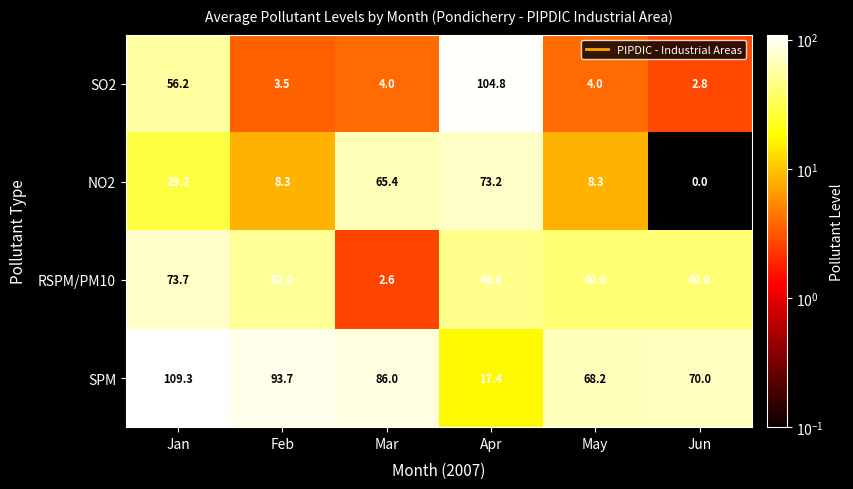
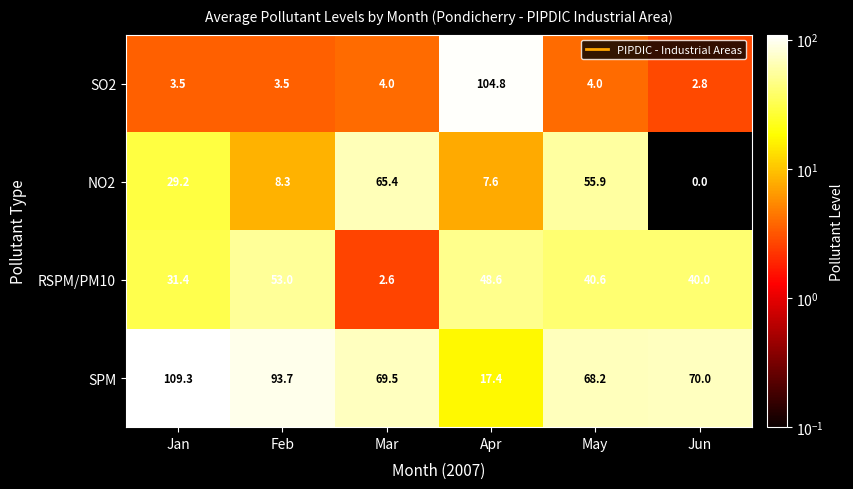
  {
    "SO2": {
-     "Jan": 56.2,
+     "Jan": 3.5,
      "Feb": 3.5,
      "Mar": 4.0,
      "Apr": 104.8,
      "May": 4.0,
      "Jun": 2.8
    },
    "NO2": {
      "Jan": 29.2,
      "Feb": 8.3,
      "Mar": 65.4,
-     "Apr": 73.2,
-     "May": 8.3,
+     "Apr": 7.6,
+     "May": 55.9,
      "Jun": 0.0
    },
    "RSPM/PM10": {
-     "Jan": 73.7,
+     "Jan": 31.4,
      "Feb": 53.0,
      "Mar": 2.6,
      "Apr": 48.6,
      "May": 40.6,
      "Jun": 40.0
    },
    "SPM": {
      "Jan": 109.3,
      "Feb": 93.7,
-     "Mar": 86.0,
+     "Mar": 69.5,
      "Apr": 17.4,
      "May": 68.2,
      "Jun": 70.0
    }
  }
